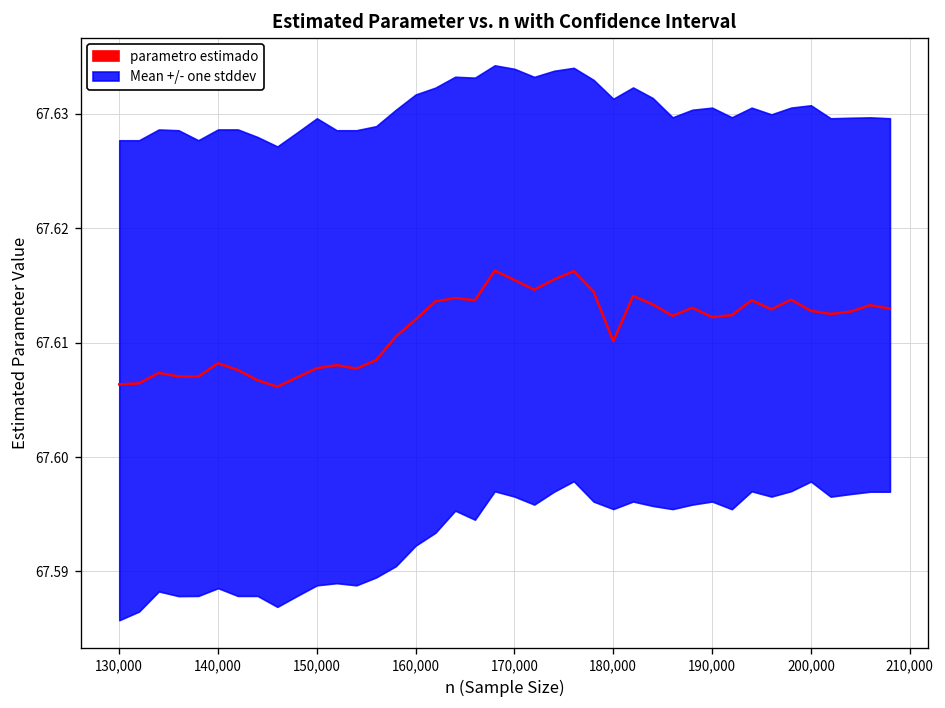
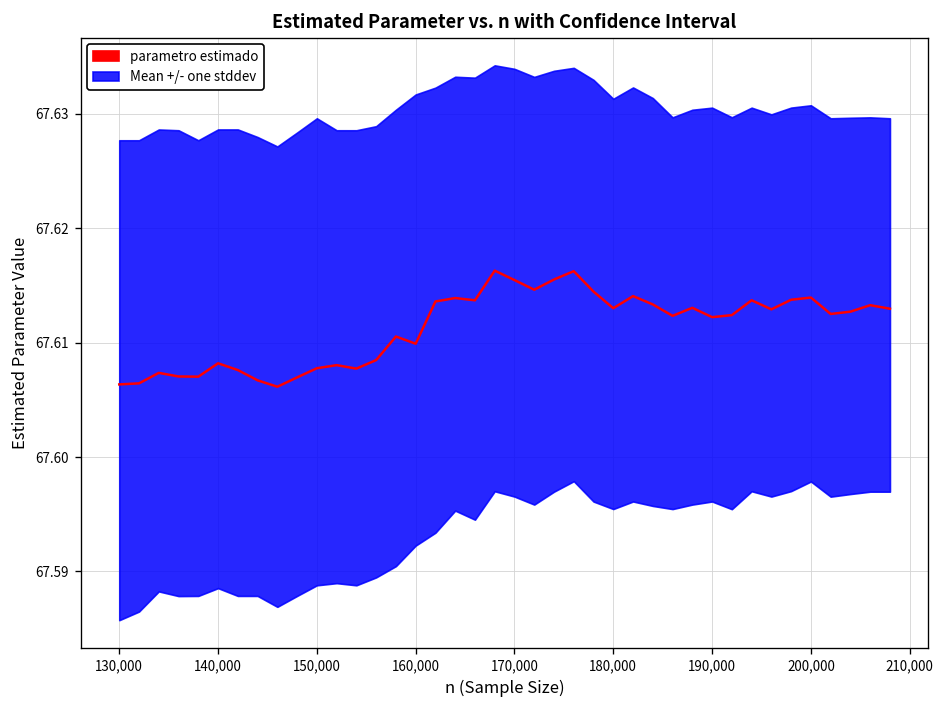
  {
    "parametro estimado": {
      "130,000": 67.606,
      "140,000": 67.608,
      "150,000": 67.608,
-     "160,000": 67.612,
+     "160,000": 67.610,
      "170,000": 67.615,
-     "180,000": 67.610,
+     "180,000": 67.613,
      "190,000": 67.612,
-     "200,000": 67.613
+     "200,000": 67.614
    }
  }
